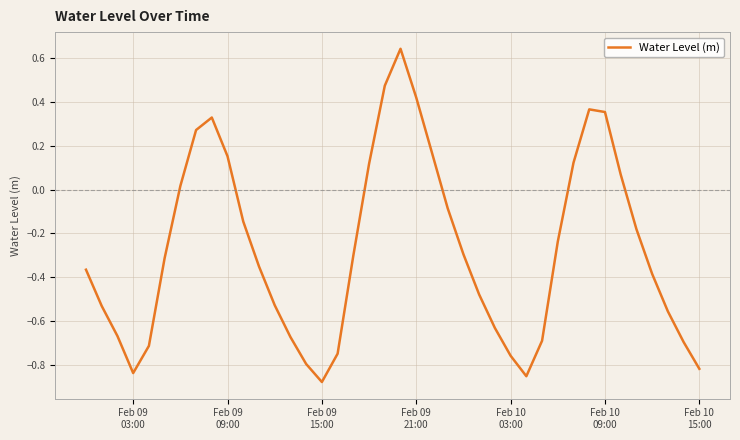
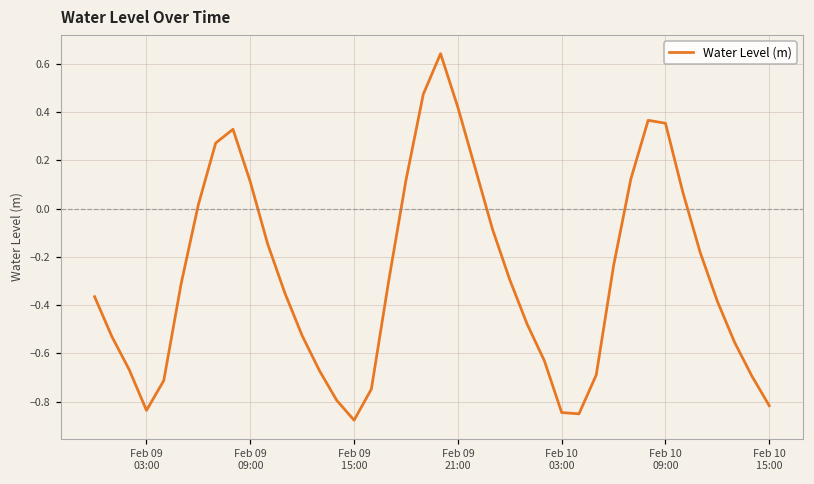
  {
    "Feb 09 03:00": -0.84,
-   "Feb 09 09:00": 0.15,
+   "Feb 09 09:00": 0.11,
    "Feb 09 15:00": -0.88,
    "Feb 09 21:00": 0.42,
-   "Feb 10 03:00": -0.76,
+   "Feb 10 03:00": -0.85,
    "Feb 10 09:00": 0.35,
    "Feb 10 15:00": -0.82
  }
